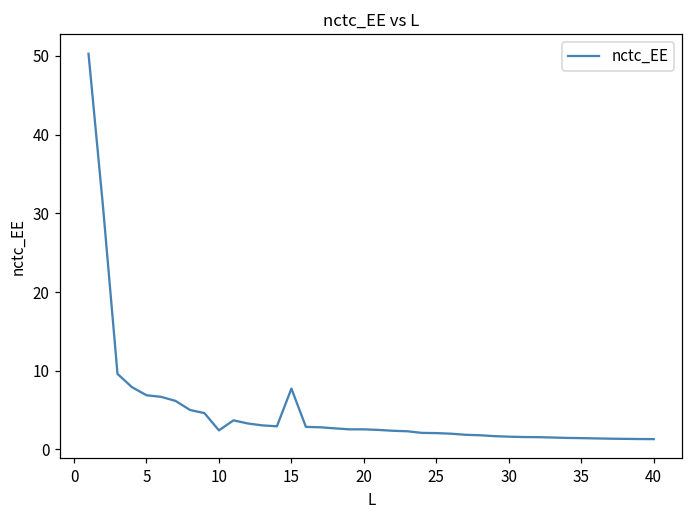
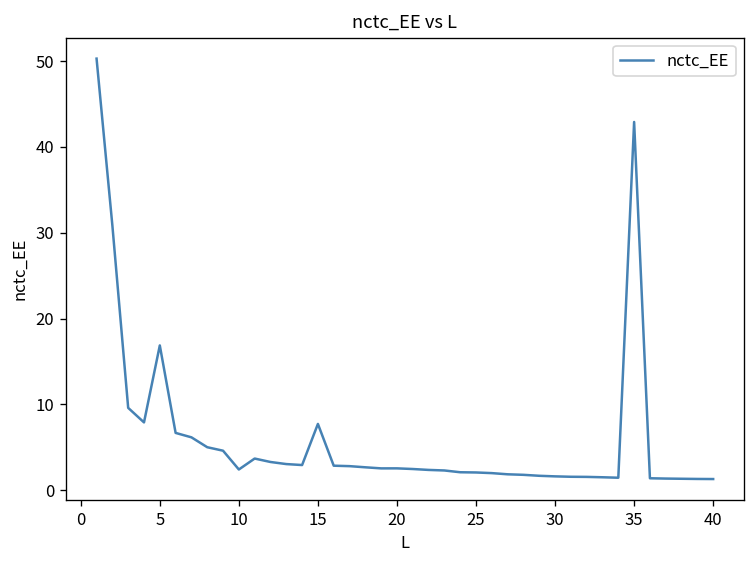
  {
-   "5": 7,
+   "5": 17,
    "10": 2,
    "15": 8,
    "20": 3,
    "25": 2,
    "30": 2,
-   "35": 1,
+   "35": 43,
    "40": 1
  }
